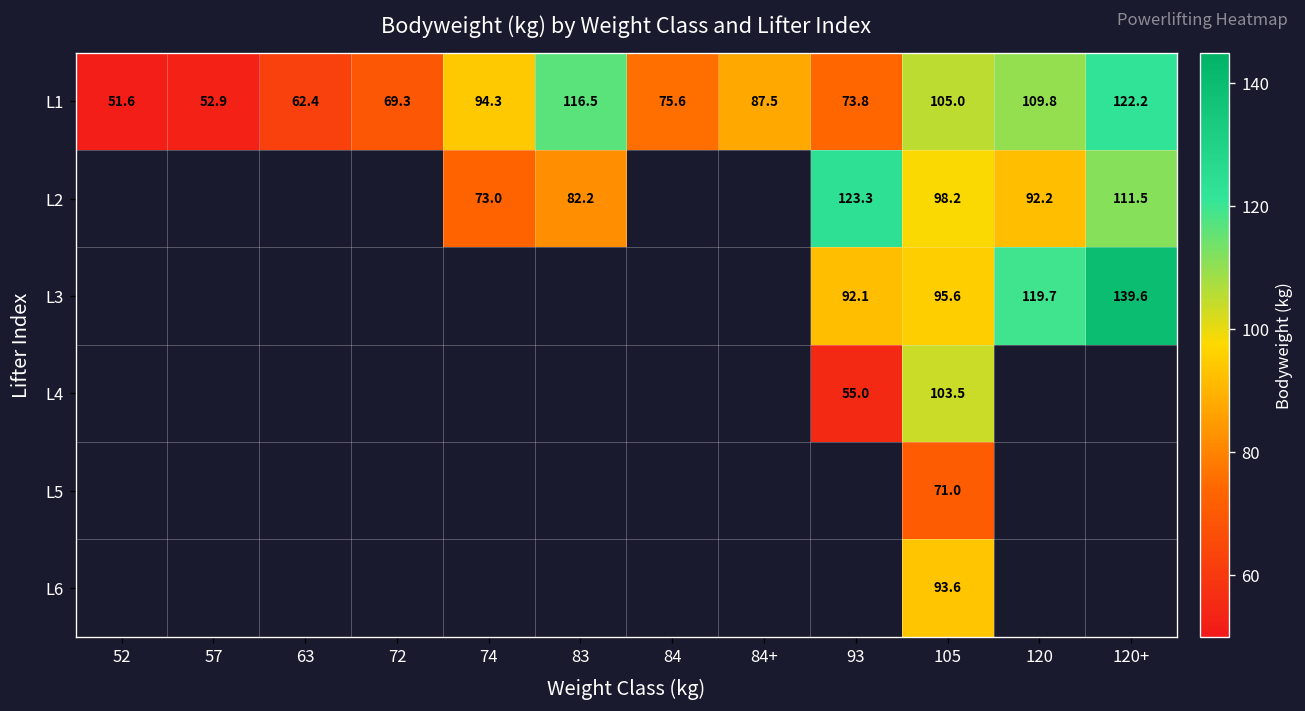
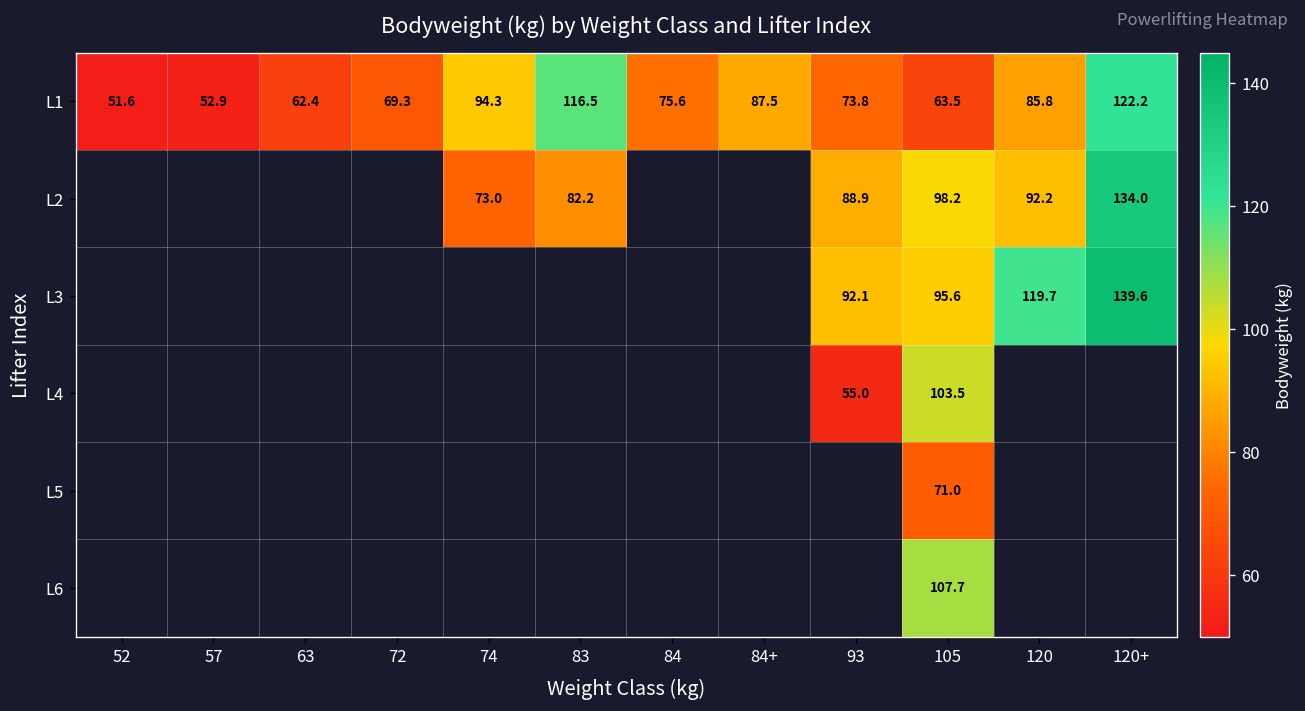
  {
    "L1": {
      "52": 51.6,
      "57": 52.9,
      "63": 62.4,
      "72": 69.3,
      "74": 94.3,
      "83": 116.5,
      "84": 75.6,
      "84+": 87.5,
      "93": 73.8,
-     "105": 105.0,
-     "120": 109.8,
+     "105": 63.5,
+     "120": 85.8,
      "120+": 122.2
    },
    "L2": {
      "74": 73.0,
      "83": 82.2,
-     "93": 123.3,
+     "93": 88.9,
      "105": 98.2,
      "120": 92.2,
-     "120+": 111.5
+     "120+": 134.0
    },
    "L3": {
      "93": 92.1,
      "105": 95.6,
      "120": 119.7,
      "120+": 139.6
    },
    "L4": {
      "93": 55.0,
      "105": 103.5
    },
    "L5": {
      "105": 71.0
    },
    "L6": {
-     "105": 93.6
+     "105": 107.7
    }
  }
